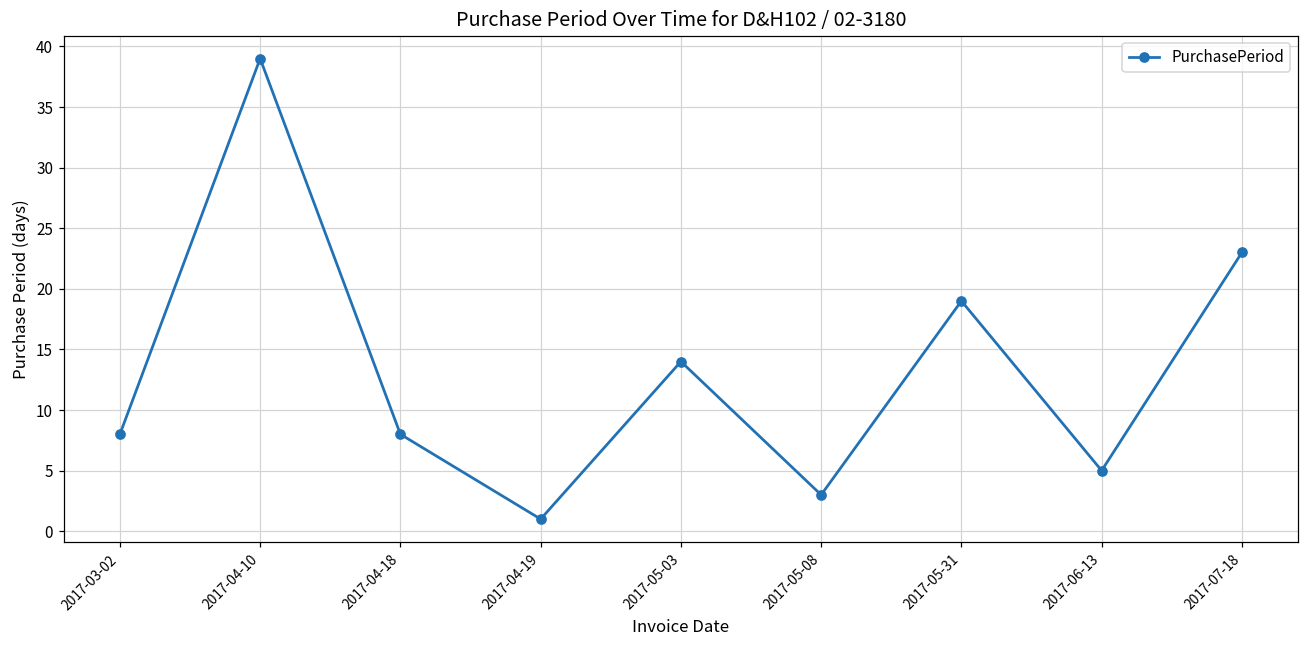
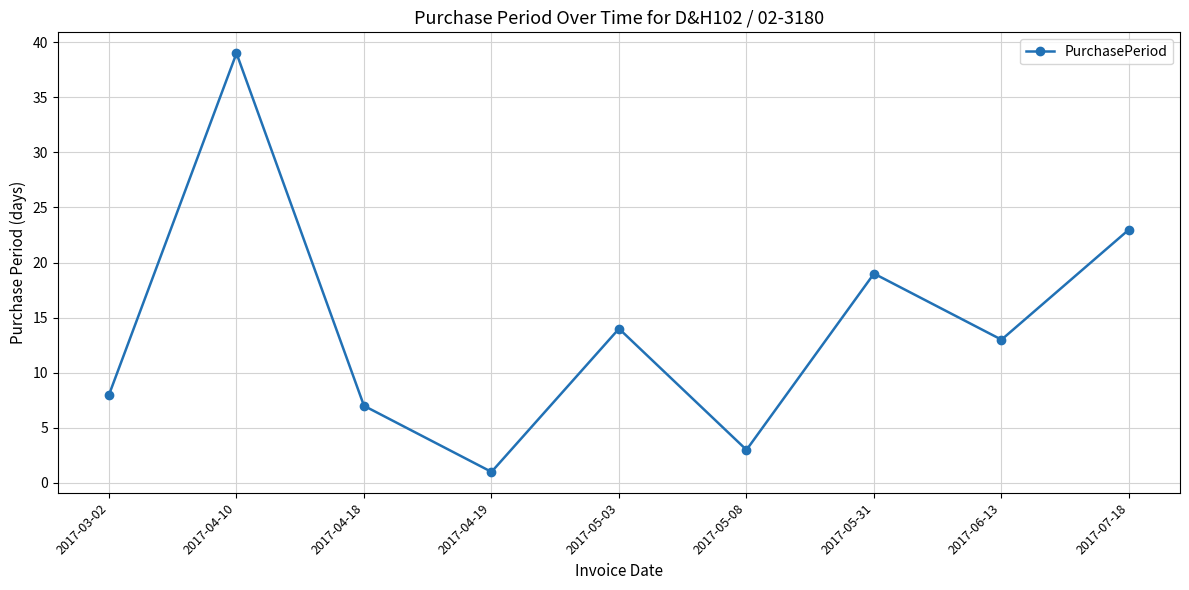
  {
    "2017-03-02": 8,
    "2017-04-10": 39,
-   "2017-04-18": 8,
+   "2017-04-18": 7,
    "2017-04-19": 1,
    "2017-05-03": 14,
    "2017-05-08": 3,
    "2017-05-31": 19,
-   "2017-06-13": 5,
+   "2017-06-13": 13,
    "2017-07-18": 23
  }
